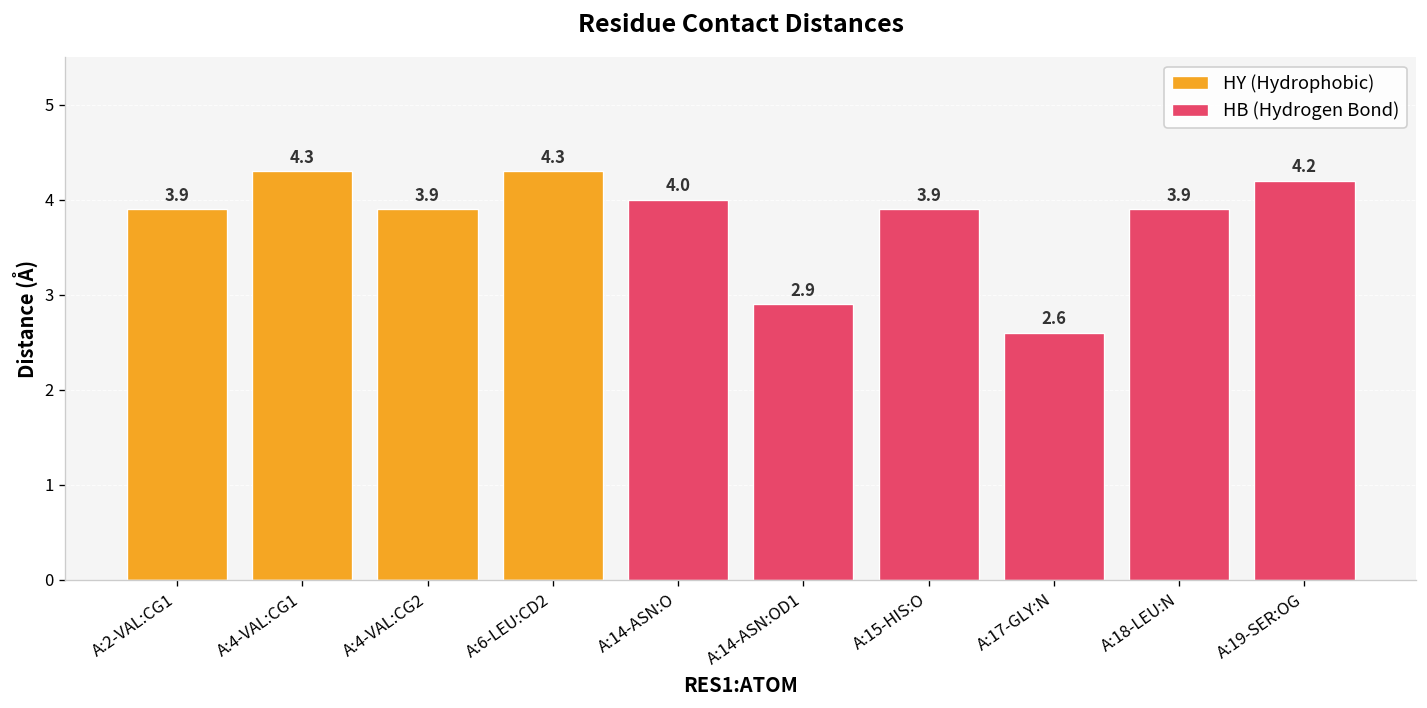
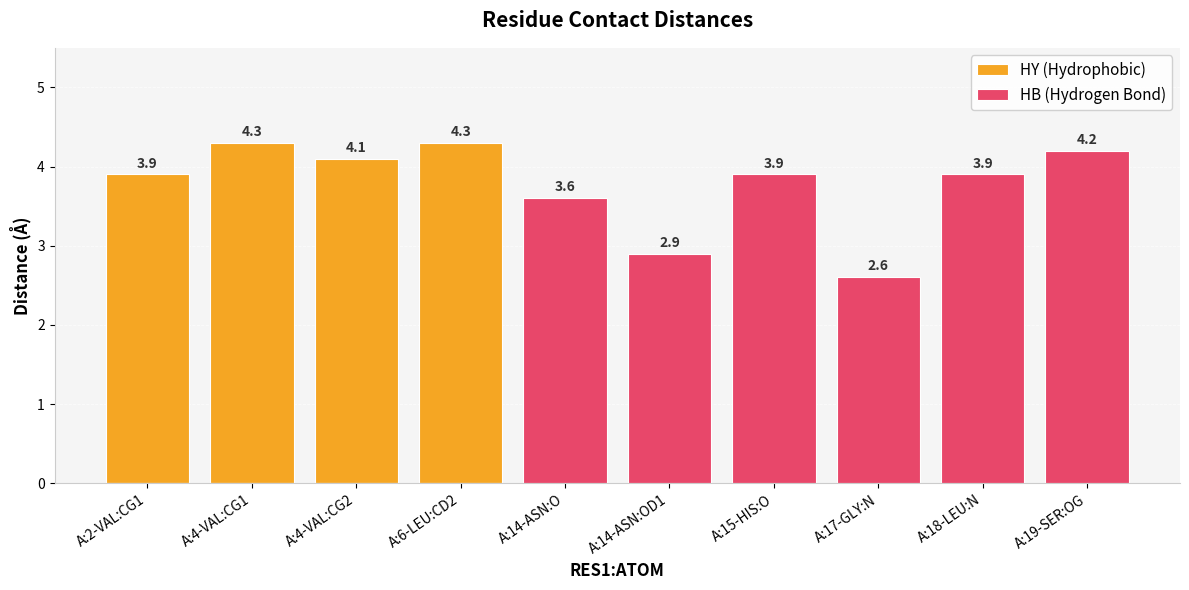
  {
    "HY (Hydrophobic)": {
      "A:2-VAL:CG1": 3.9,
      "A:4-VAL:CG1": 4.3,
-     "A:4-VAL:CG2": 3.9,
+     "A:4-VAL:CG2": 4.1,
      "A:6-LEU:CD2": 4.3
    },
    "HB (Hydrogen Bond)": {
-     "A:14-ASN:O": 4.0,
+     "A:14-ASN:O": 3.6,
      "A:14-ASN:OD1": 2.9,
      "A:15-HIS:O": 3.9,
      "A:17-GLY:N": 2.6,
      "A:18-LEU:N": 3.9,
      "A:19-SER:OG": 4.2
    }
  }
